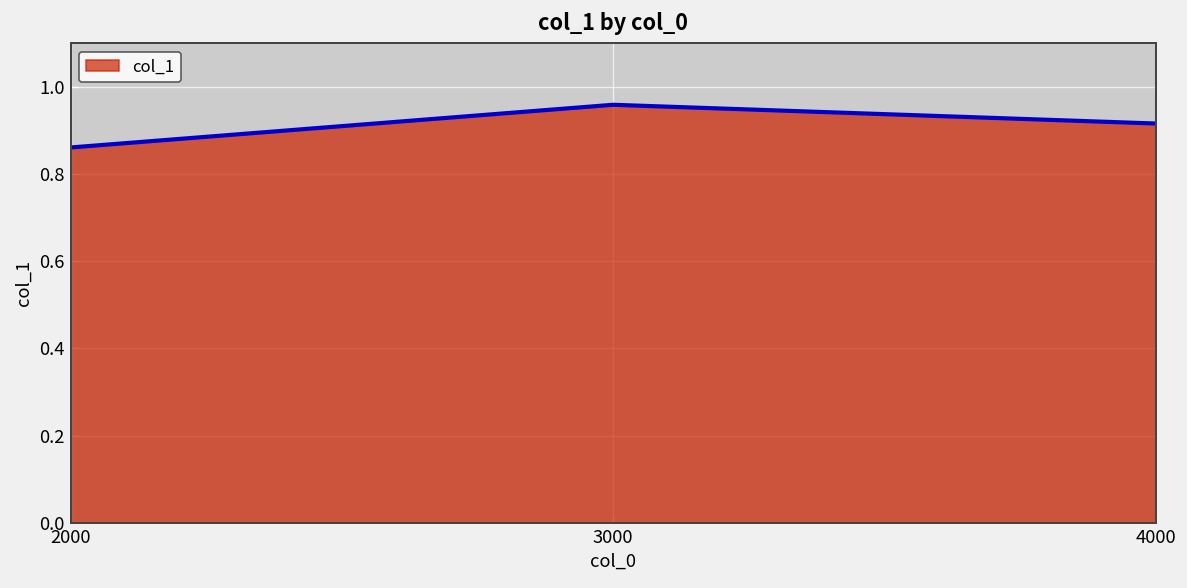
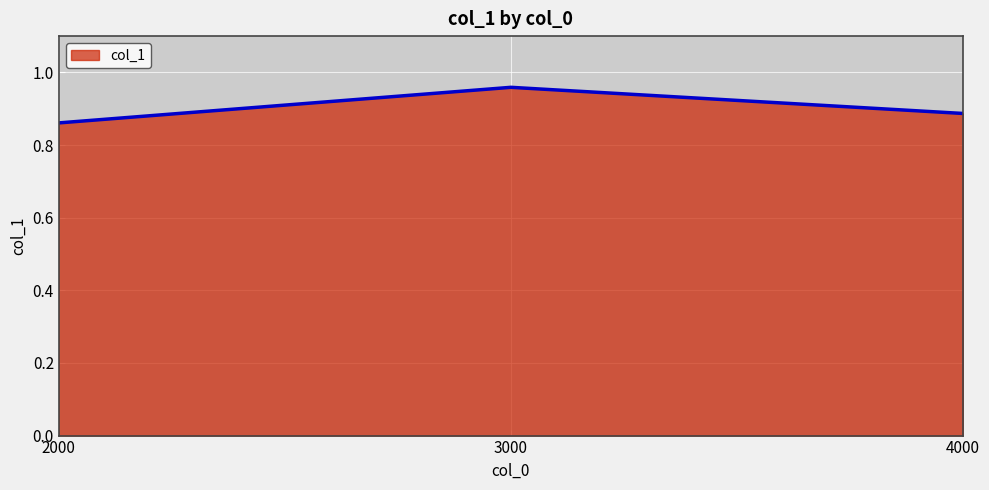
  {
    "2000": 0.86,
    "3000": 0.96,
-   "4000": 0.92
+   "4000": 0.89
  }
